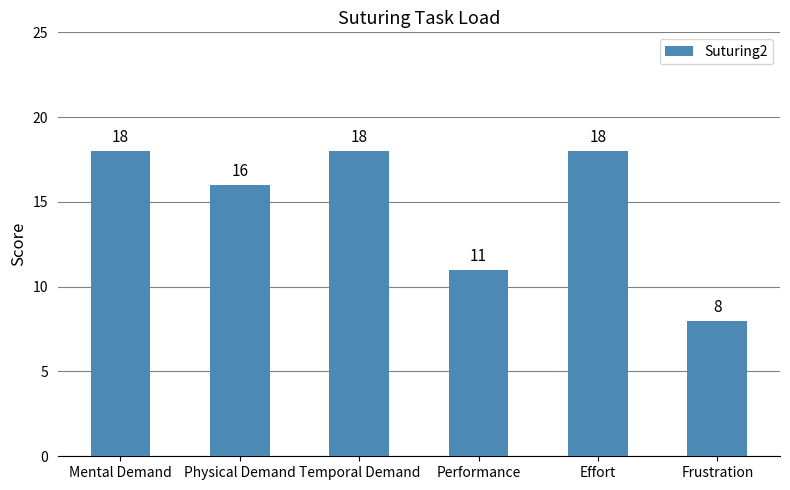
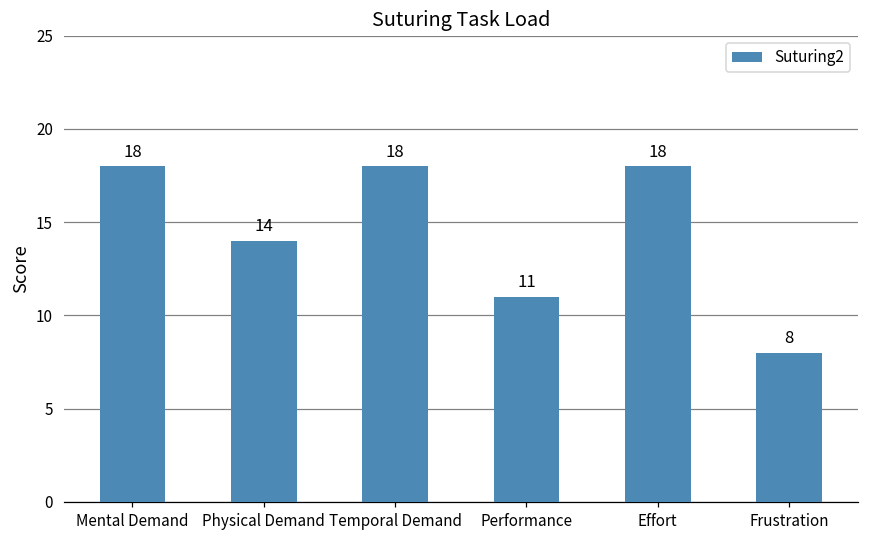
  {
    "Mental Demand": 18,
-   "Physical Demand": 16,
+   "Physical Demand": 14,
    "Temporal Demand": 18,
    "Performance": 11,
    "Effort": 18,
    "Frustration": 8
  }
